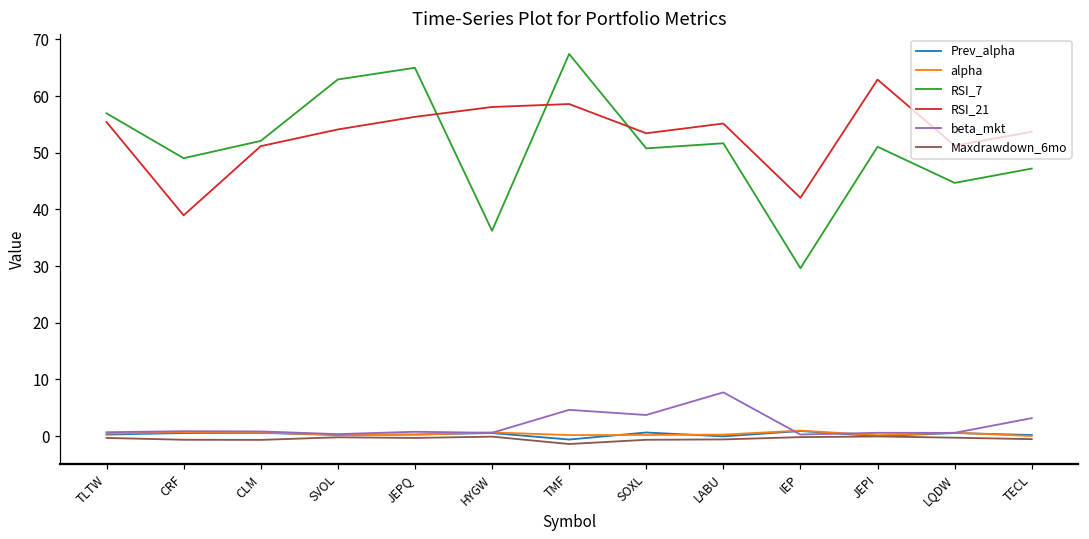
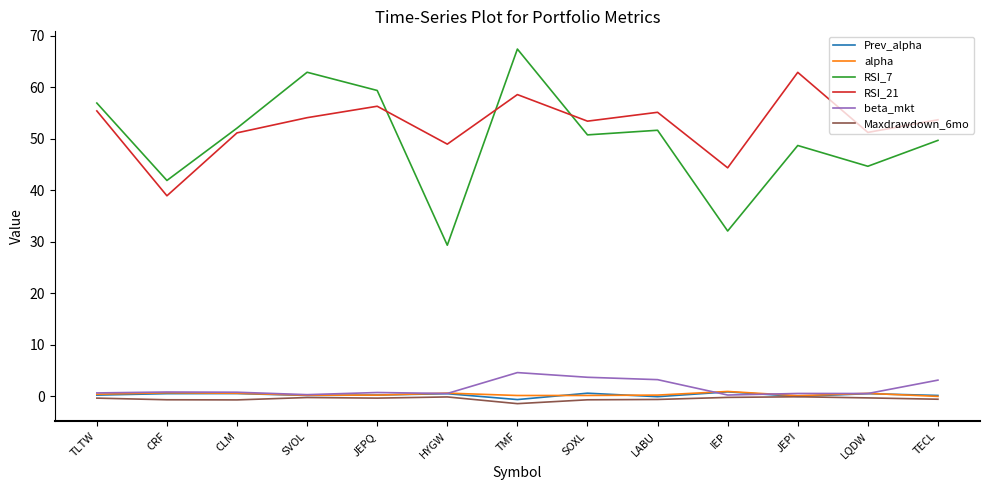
  {
    "Prev_alpha": {
      "TMF": -1
    },
    "alpha": {
      "TMF": 0
    },
    "RSI_7": {
      "TLTW": 57,
-     "CRF": 49,
+     "CRF": 42,
      "CLM": 52,
      "SVOL": 63,
-     "JEPQ": 65,
-     "HYGW": 36,
+     "JEPQ": 59,
+     "HYGW": 29,
      "TMF": 67,
      "SOXL": 51,
      "LABU": 52,
-     "IEP": 30,
-     "JEPI": 51,
+     "IEP": 32,
+     "JEPI": 49,
      "LQDW": 45,
-     "TECL": 47
+     "TECL": 50
    },
    "RSI_21": {
      "TLTW": 55,
      "CRF": 39,
      "CLM": 51,
      "SVOL": 54,
      "JEPQ": 56,
-     "HYGW": 58,
+     "HYGW": 49,
      "TMF": 59,
      "SOXL": 53,
      "LABU": 55,
-     "IEP": 42,
+     "IEP": 44,
      "JEPI": 63
    },
    "beta_mkt": {
      "TMF": 5,
      "SOXL": 4,
-     "LABU": 8,
+     "LABU": 3,
      "TECL": 3
    },
    "Maxdrawdown_6mo": {
      "TLTW": 0,
      "CRF": -1,
      "CLM": -1,
      "JEPQ": 0,
      "HYGW": 0,
      "TMF": -1,
      "SOXL": -1,
      "LABU": -1,
      "LQDW": 0,
      "TECL": -1
    }
  }
